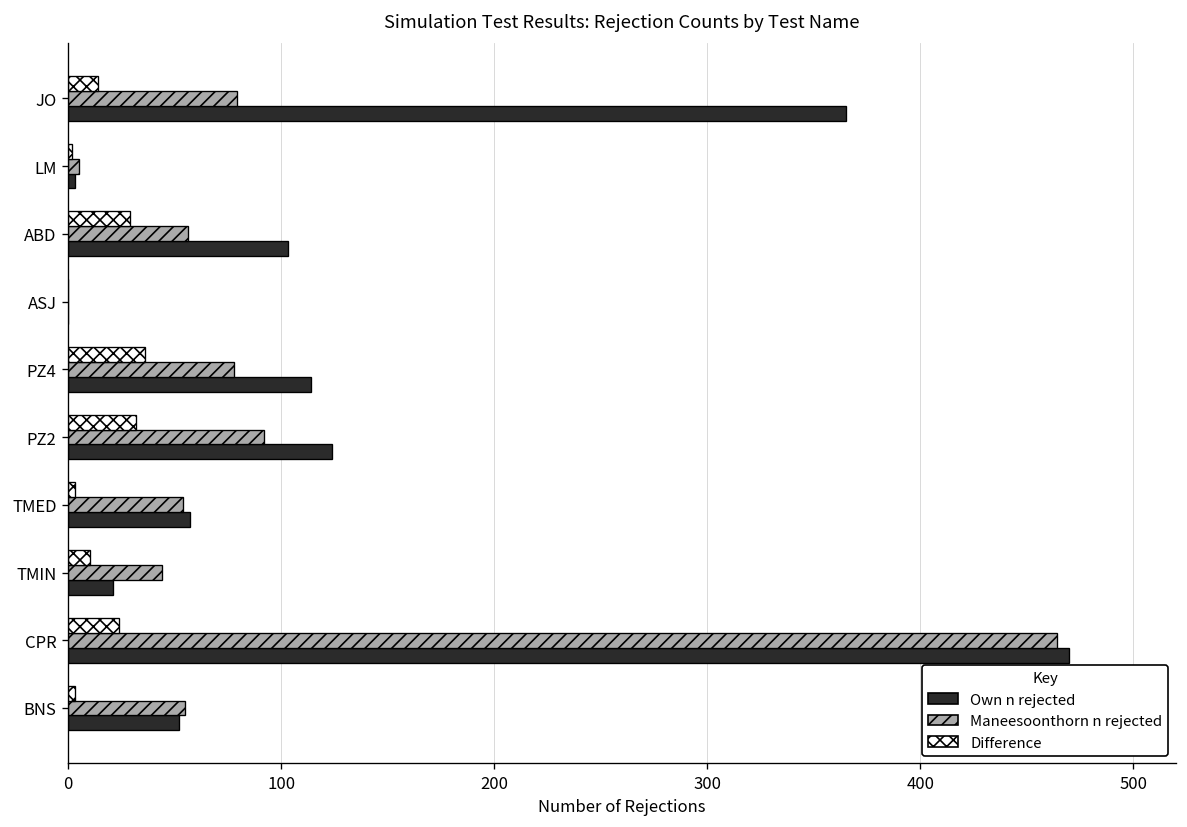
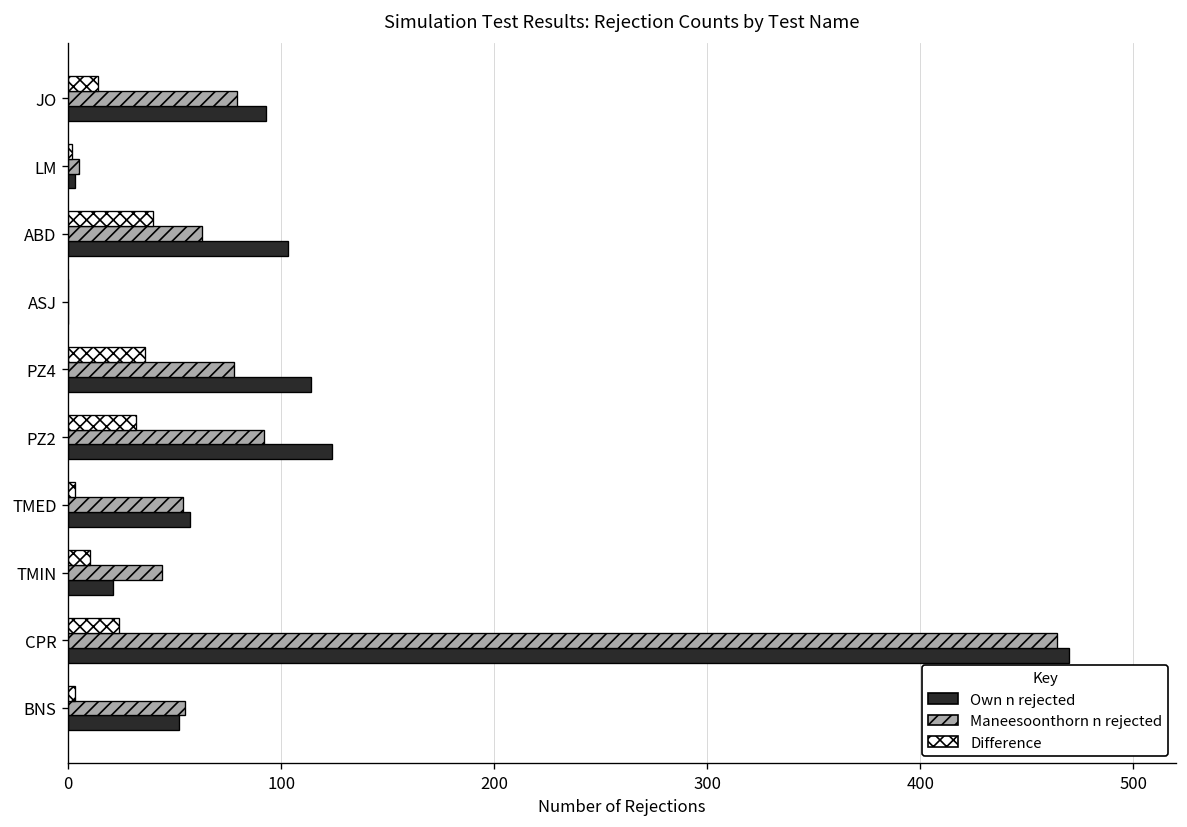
  {
    "Own n rejected": {
-     "JO": 365,
+     "JO": 93,
      "LM": 3,
      "ABD": 103,
      "ASJ": 0,
      "PZ4": 114,
      "PZ2": 124,
      "TMED": 57,
      "TMIN": 21,
      "CPR": 470,
      "BNS": 52
    },
    "Maneesoonthorn n rejected": {
      "JO": 79,
      "LM": 5,
-     "ABD": 56,
+     "ABD": 63,
      "ASJ": 0,
      "PZ4": 78,
      "PZ2": 92,
      "TMED": 54,
      "TMIN": 44,
      "CPR": 464,
      "BNS": 55
    },
    "Difference": {
      "JO": 14,
      "LM": 2,
-     "ABD": 29,
+     "ABD": 40,
      "ASJ": 0,
      "PZ4": 36,
      "PZ2": 32,
      "TMED": 3,
      "TMIN": 10,
      "CPR": 24,
      "BNS": 3
    }
  }
